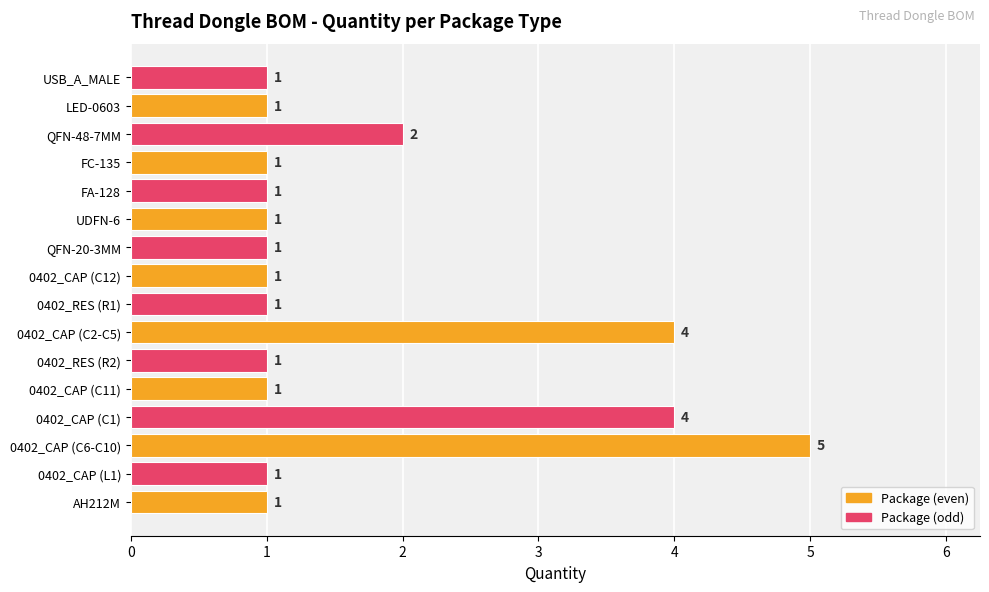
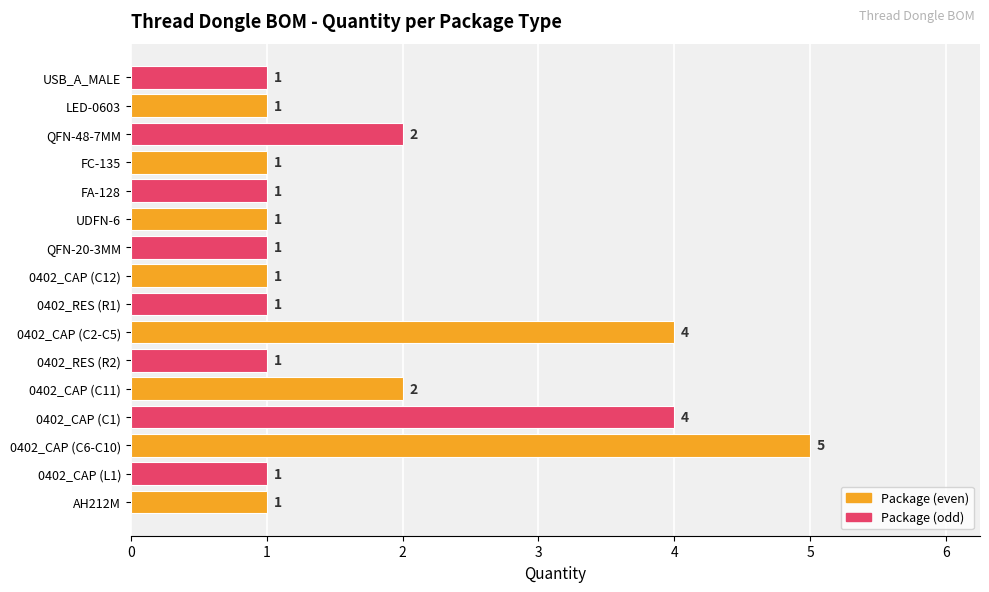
  {
    "USB_A_MALE": 1,
    "LED-0603": 1,
    "QFN-48-7MM": 2,
    "FC-135": 1,
    "FA-128": 1,
    "UDFN-6": 1,
    "QFN-20-3MM": 1,
    "0402_CAP (C12)": 1,
    "0402_RES (R1)": 1,
    "0402_CAP (C2-C5)": 4,
    "0402_RES (R2)": 1,
-   "0402_CAP (C11)": 1,
+   "0402_CAP (C11)": 2,
    "0402_CAP (C1)": 4,
    "0402_CAP (C6-C10)": 5,
    "0402_CAP (L1)": 1,
    "AH212M": 1
  }
